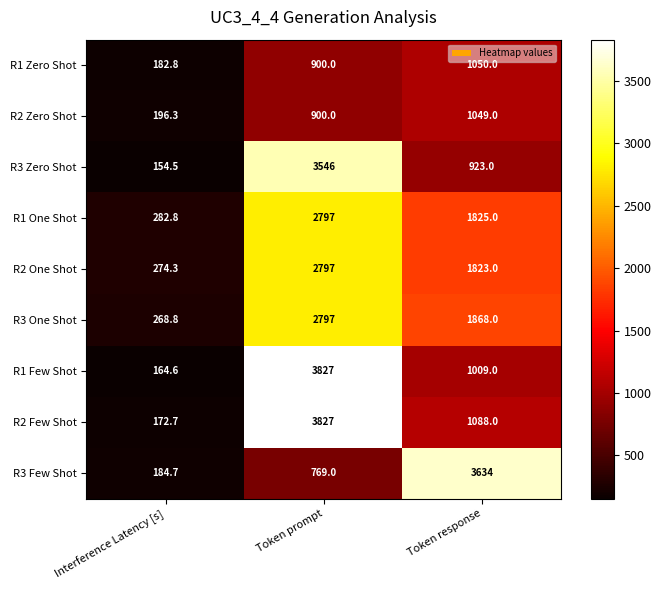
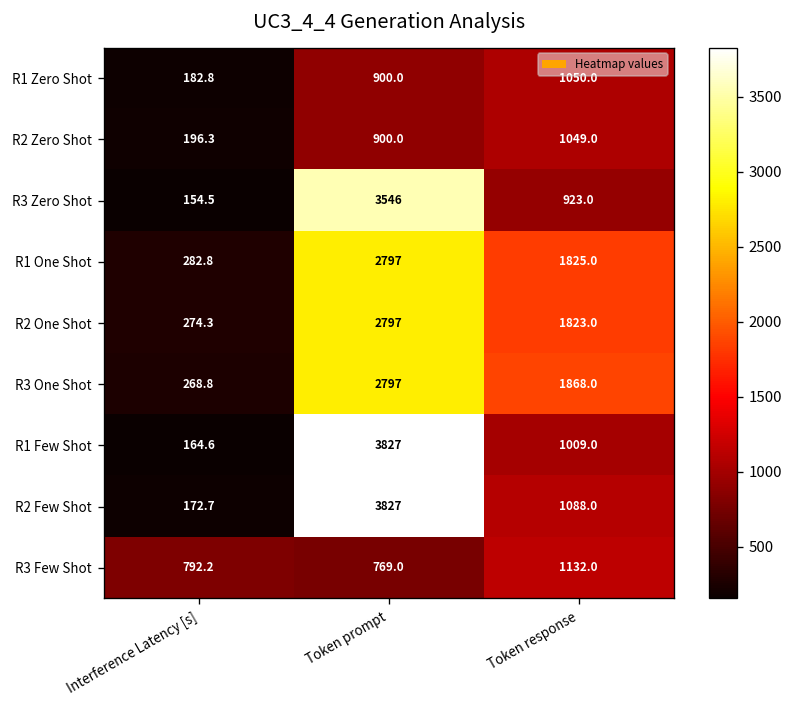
  {
    "R1 Zero Shot": {
      "Interference Latency [s]": 182.8,
      "Token prompt": 900.0
    },
    "R2 Zero Shot": {
      "Interference Latency [s]": 196.3,
      "Token prompt": 900.0,
      "Token response": 1049.0
    },
    "R3 Zero Shot": {
      "Interference Latency [s]": 154.5,
      "Token prompt": 3546,
      "Token response": 923.0
    },
    "R1 One Shot": {
      "Interference Latency [s]": 282.8,
      "Token prompt": 2797,
      "Token response": 1825.0
    },
    "R2 One Shot": {
      "Interference Latency [s]": 274.3,
      "Token prompt": 2797,
      "Token response": 1823.0
    },
    "R3 One Shot": {
      "Interference Latency [s]": 268.8,
      "Token prompt": 2797,
      "Token response": 1868.0
    },
    "R1 Few Shot": {
      "Interference Latency [s]": 164.6,
      "Token prompt": 3827,
      "Token response": 1009.0
    },
    "R2 Few Shot": {
      "Interference Latency [s]": 172.7,
      "Token prompt": 3827,
      "Token response": 1088.0
    },
    "R3 Few Shot": {
-     "Interference Latency [s]": 184.7,
+     "Interference Latency [s]": 792.2,
      "Token prompt": 769.0,
-     "Token response": 3634
+     "Token response": 1132.0
    }
  }
